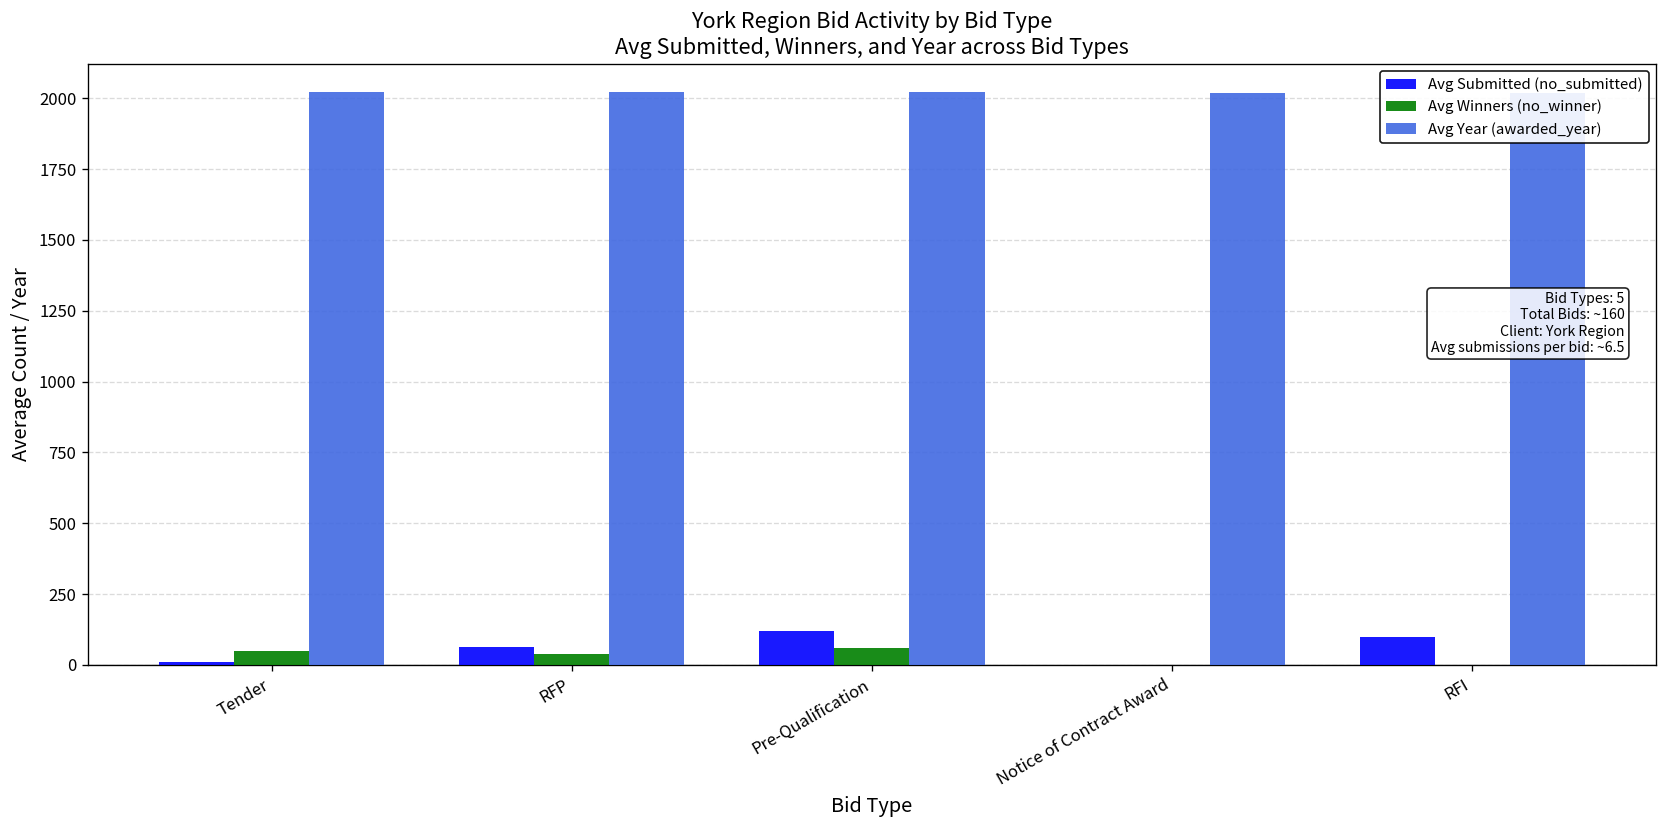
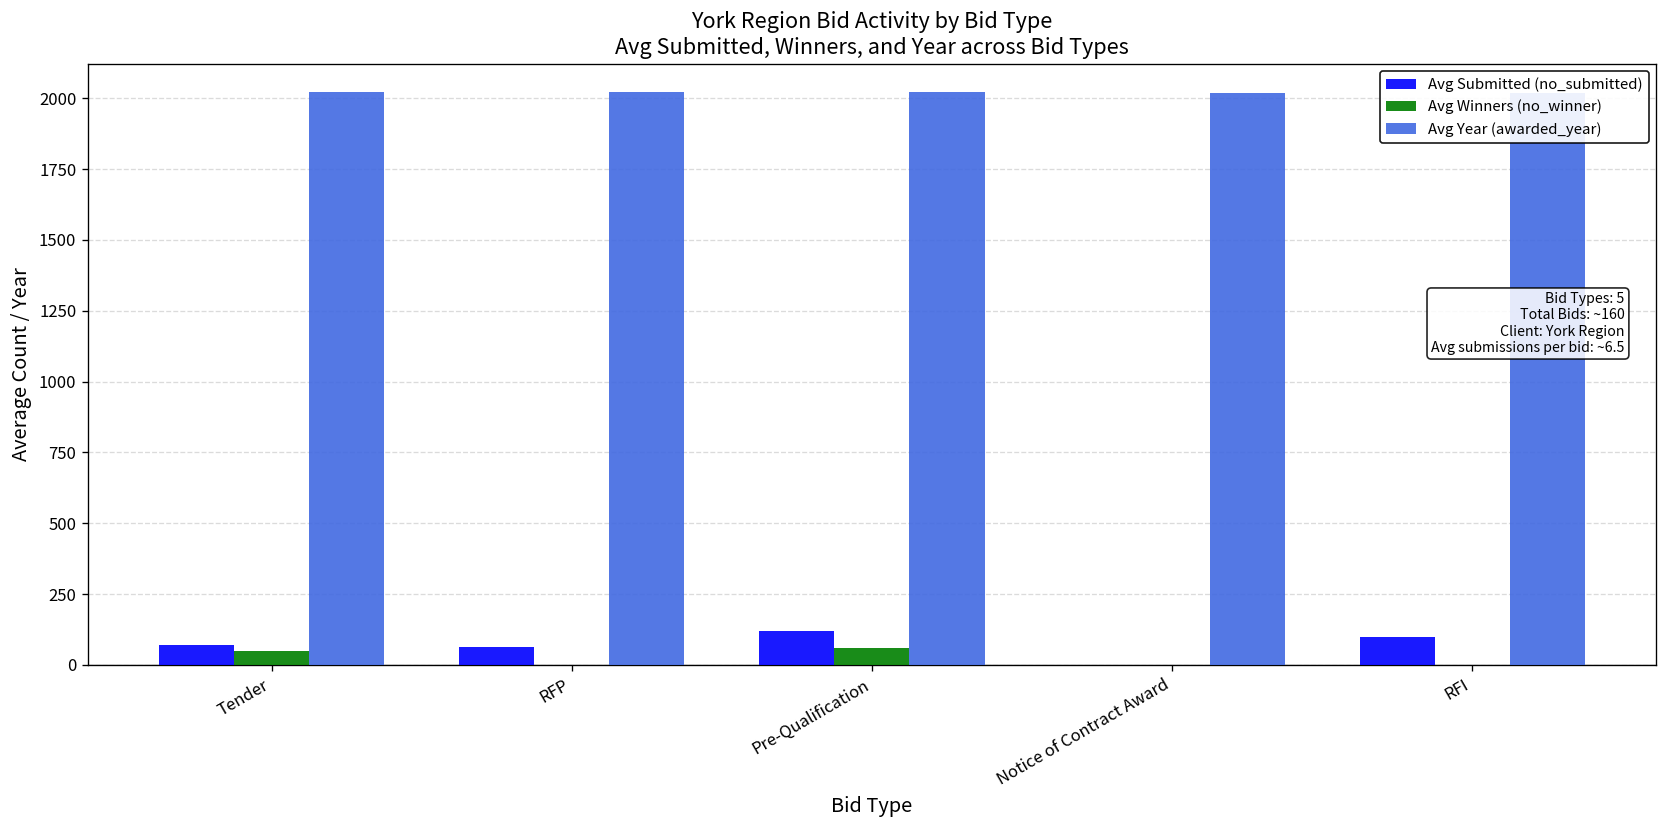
  {
    "Avg Submitted (no_submitted)": {
-     "Tender": 10,
+     "Tender": 70,
      "RFP": 60,
      "Pre-Qualification": 120,
      "Notice of Contract Award": 0,
      "RFI": 100
    },
    "Avg Winners (no_winner)": {
      "Tender": 50,
-     "RFP": 40,
+     "RFP": 0,
      "Pre-Qualification": 60,
      "Notice of Contract Award": 0,
      "RFI": 0
    },
    "Avg Year (awarded_year)": {
      "Tender": 2020,
      "RFP": 2020,
      "Pre-Qualification": 2020,
      "Notice of Contract Award": 2020
    }
  }
